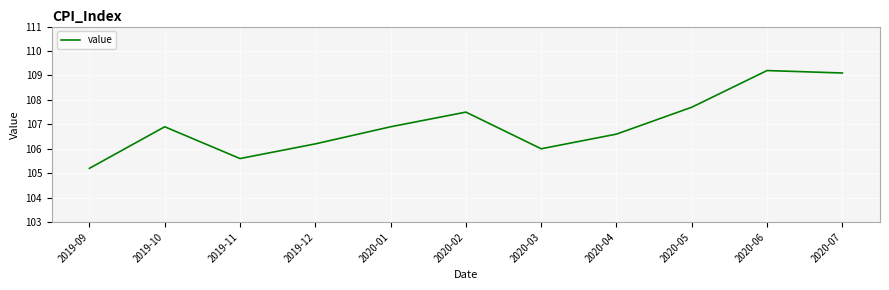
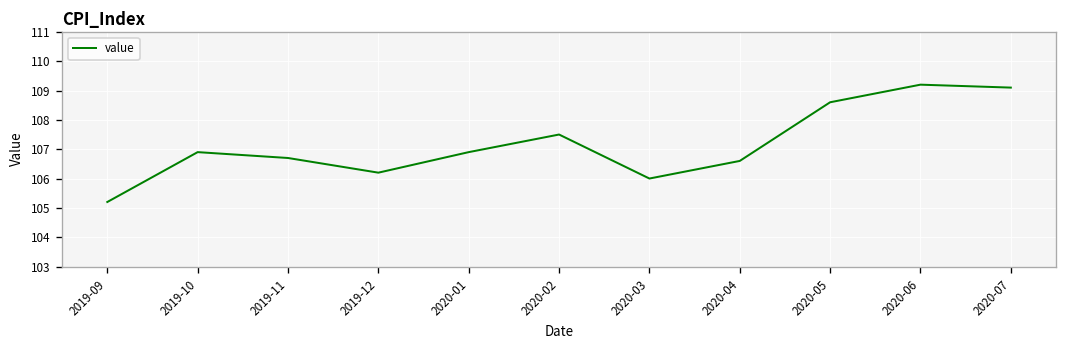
  {
    "2019-09": 105.2,
    "2019-10": 106.9,
-   "2019-11": 105.6,
+   "2019-11": 106.7,
    "2019-12": 106.2,
    "2020-01": 106.9,
    "2020-02": 107.5,
    "2020-03": 106.0,
    "2020-04": 106.6,
-   "2020-05": 107.7,
+   "2020-05": 108.6,
    "2020-06": 109.2,
    "2020-07": 109.1
  }
